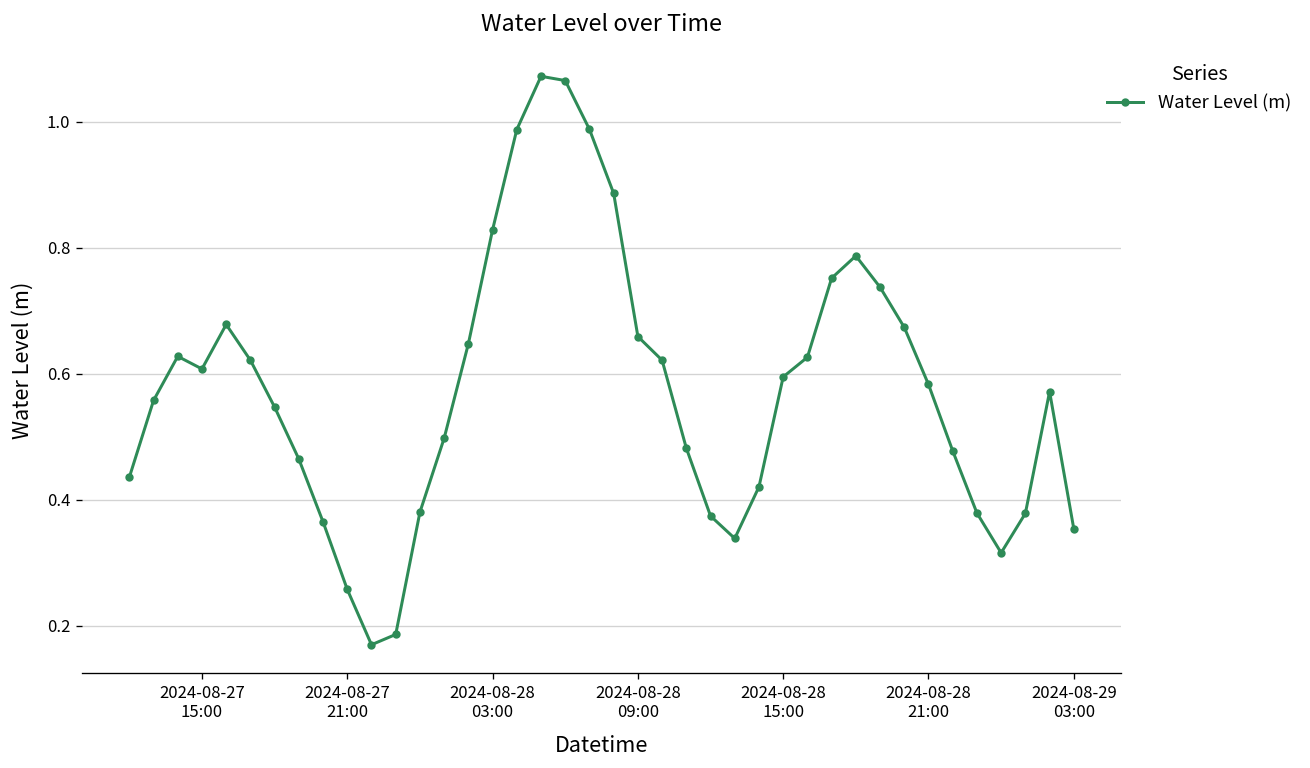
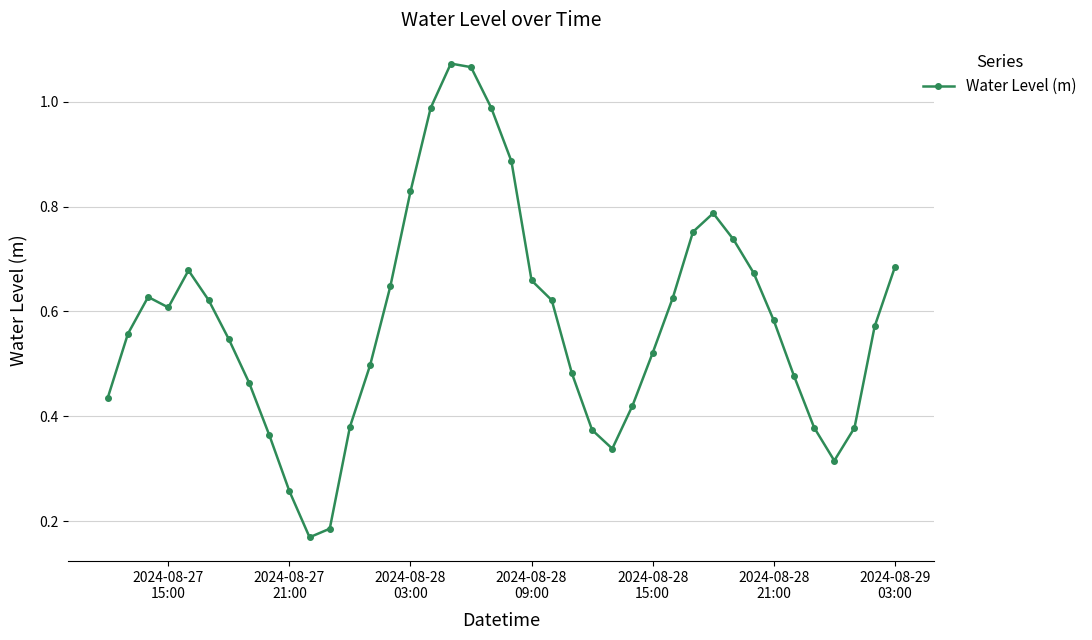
  {
    "2024-08-27 15:00": 0.61,
    "2024-08-27 21:00": 0.26,
    "2024-08-28 03:00": 0.83,
    "2024-08-28 09:00": 0.66,
-   "2024-08-28 15:00": 0.59,
+   "2024-08-28 15:00": 0.52,
    "2024-08-28 21:00": 0.58,
-   "2024-08-29 03:00": 0.35
+   "2024-08-29 03:00": 0.68
  }
